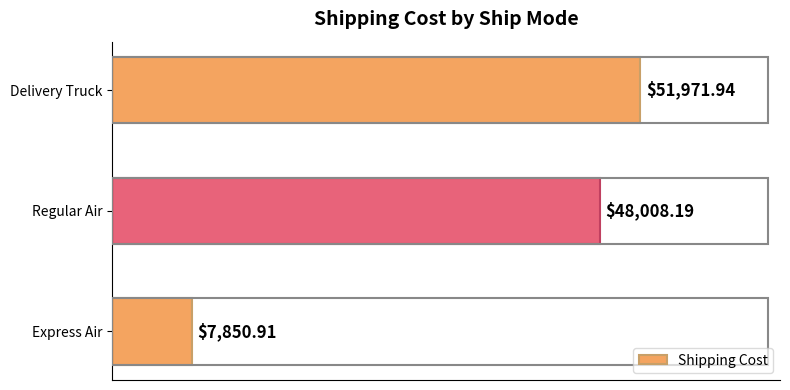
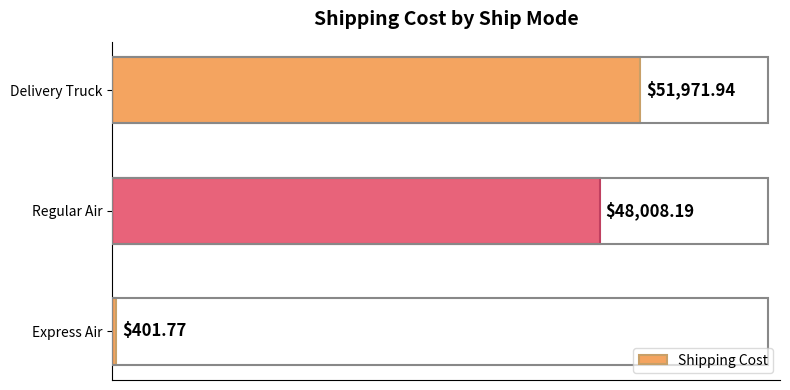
  {
    "Delivery Truck": "$51,971.94",
    "Regular Air": "$48,008.19",
-   "Express Air": "$7,850.91"
+   "Express Air": "$401.77"
  }
